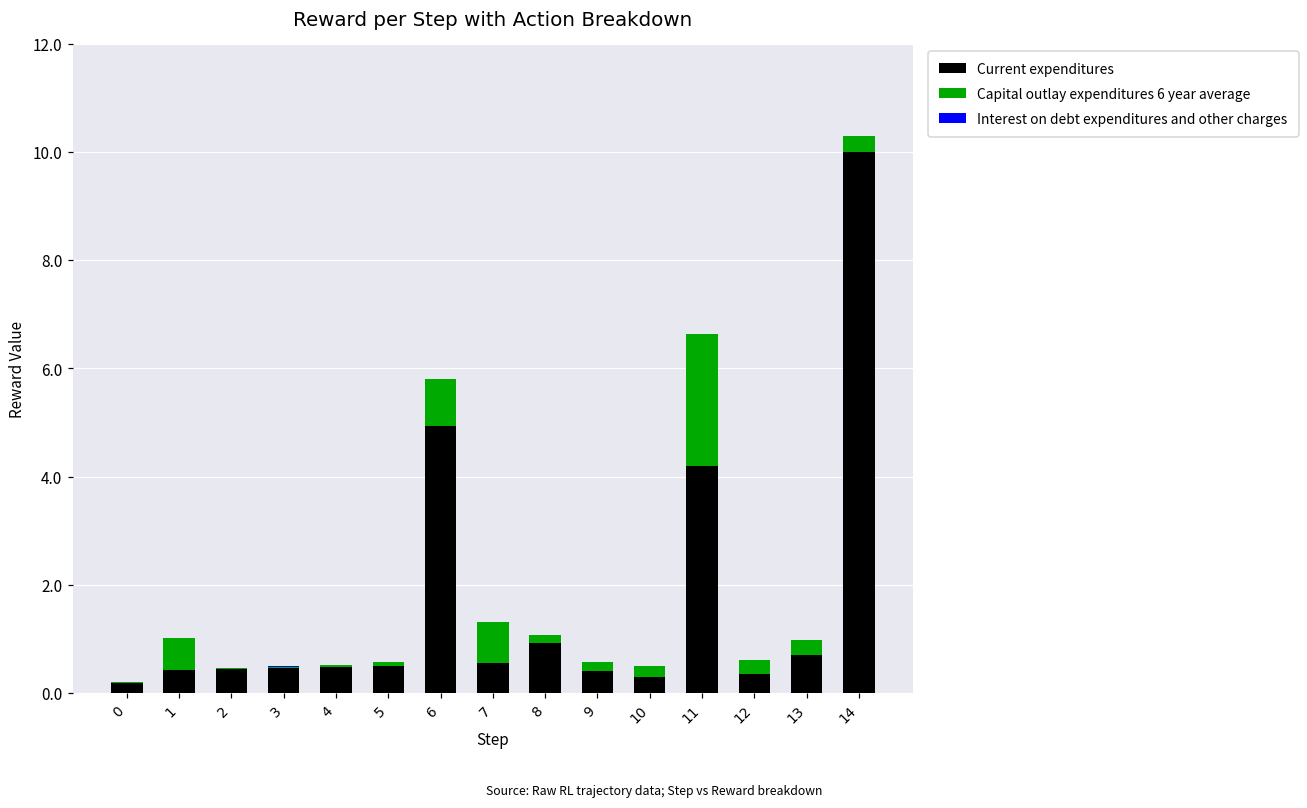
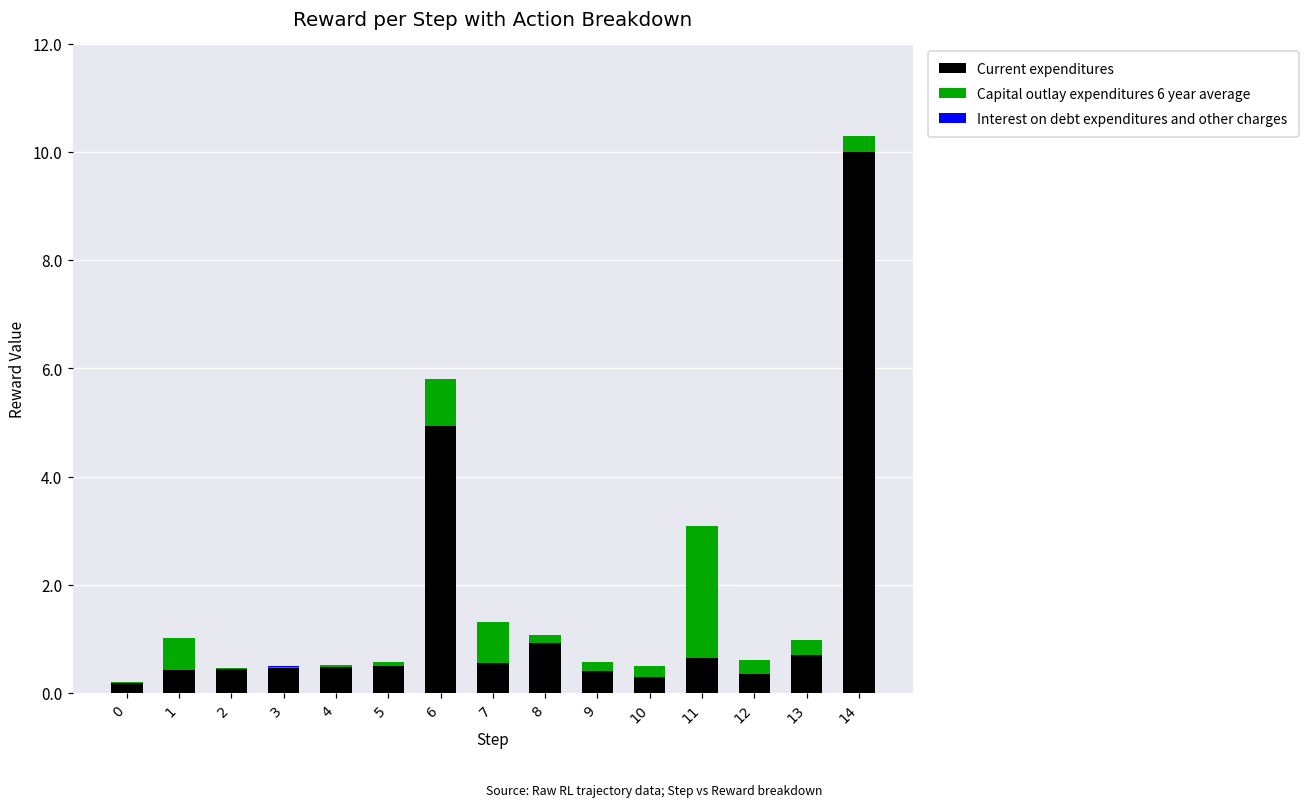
  {
    "Current expenditures": {
      "0": 0.2,
      "1": 0.4,
      "2": 0.4,
      "3": 0.5,
      "4": 0.5,
      "5": 0.5,
      "6": 4.9,
      "7": 0.5,
      "8": 0.9,
      "9": 0.4,
      "10": 0.3,
-     "11": 4.2,
+     "11": 0.7,
      "12": 0.4,
      "13": 0.7,
      "14": 10.0
    },
    "Capital outlay expenditures 6 year average": {
      "1": 0.6,
      "4": 0.1,
      "5": 0.1,
      "6": 0.9,
      "7": 0.8,
      "8": 0.1,
      "9": 0.2,
      "10": 0.2,
      "11": 2.4,
      "12": 0.3,
      "13": 0.3,
      "14": 0.3
    }
  }
